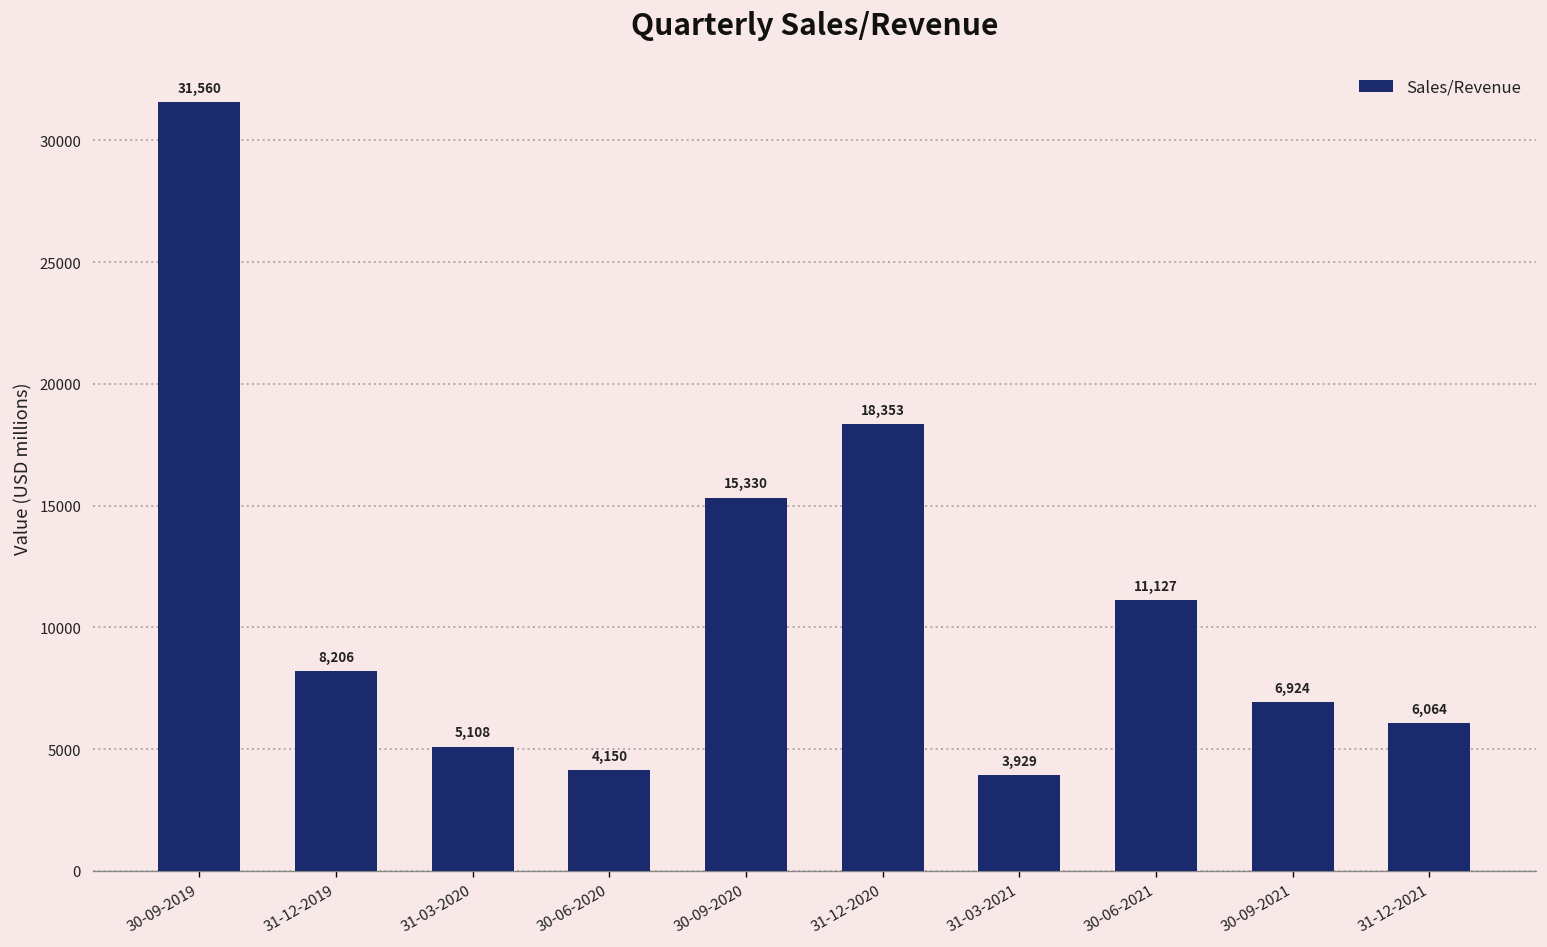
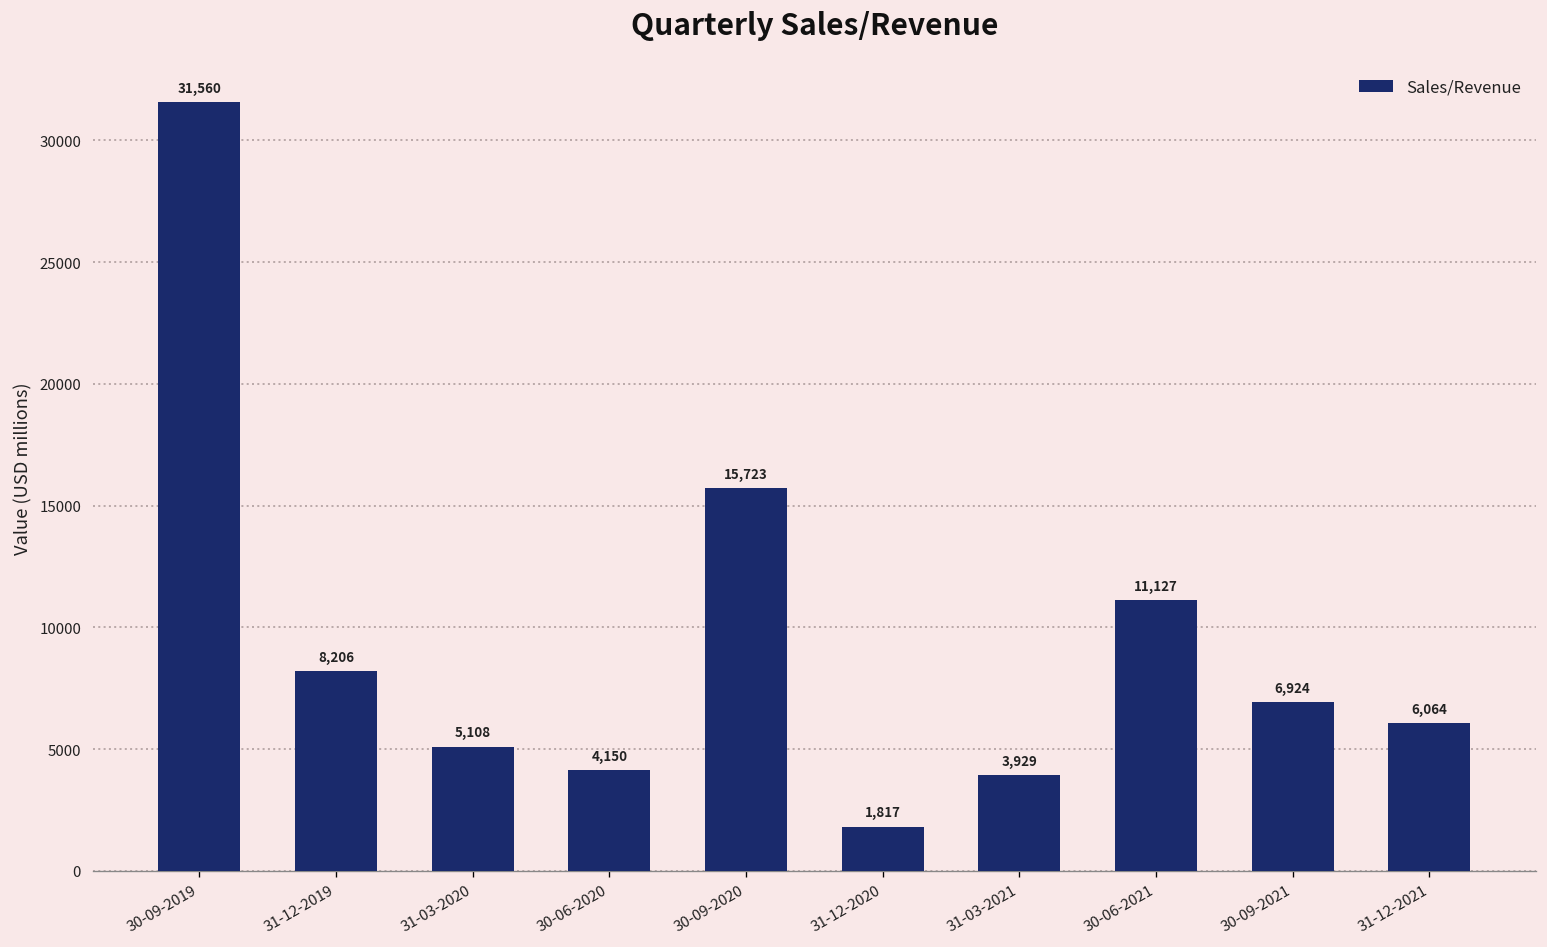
  {
    "30-09-2019": "31,560",
    "31-12-2019": "8,206",
    "31-03-2020": "5,108",
    "30-06-2020": "4,150",
-   "30-09-2020": "15,330",
-   "31-12-2020": "18,353",
+   "30-09-2020": "15,723",
+   "31-12-2020": "1,817",
    "31-03-2021": "3,929",
    "30-06-2021": "11,127",
    "30-09-2021": "6,924",
    "31-12-2021": "6,064"
  }
